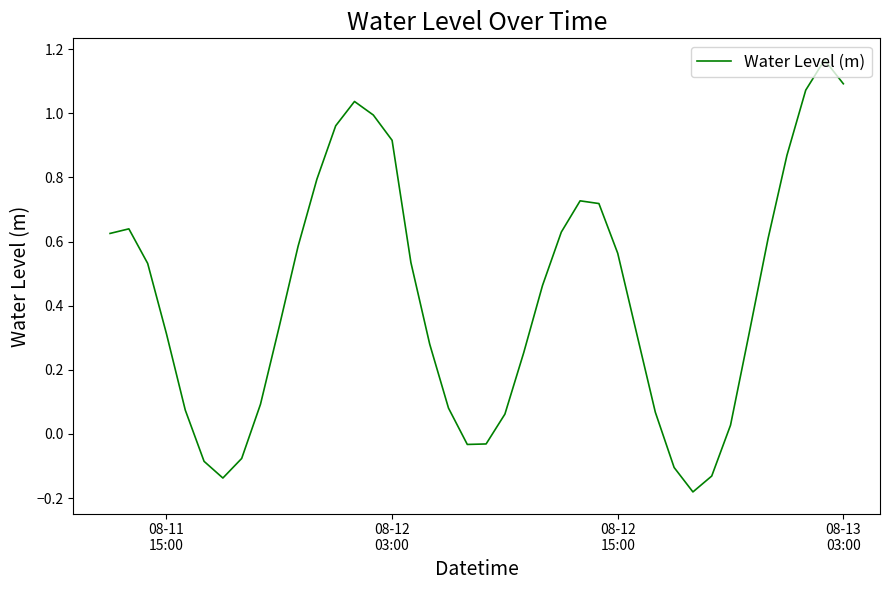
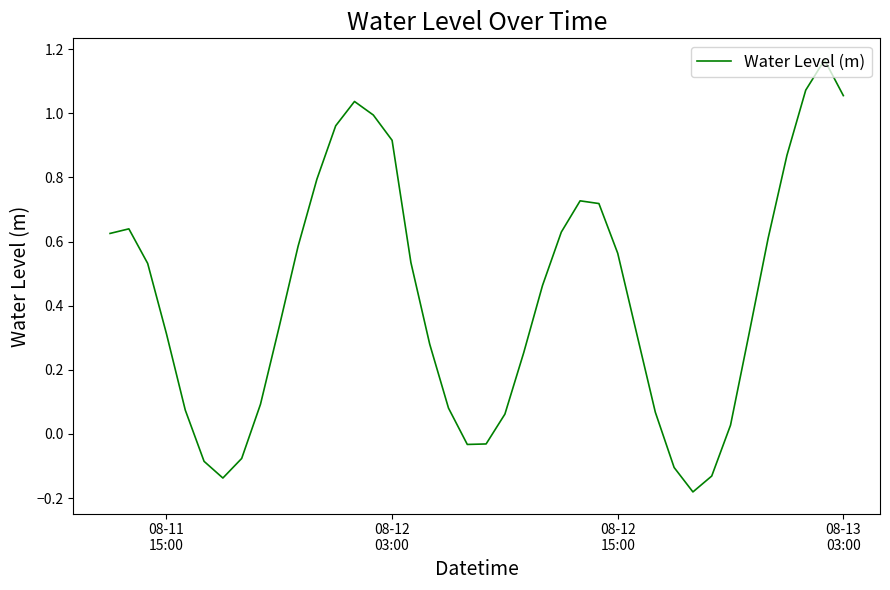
  {
    "08-11 15:00": 0.31,
    "08-12 03:00": 0.92,
    "08-12 15:00": 0.56,
-   "08-13 03:00": 1.09
+   "08-13 03:00": 1.06
  }
